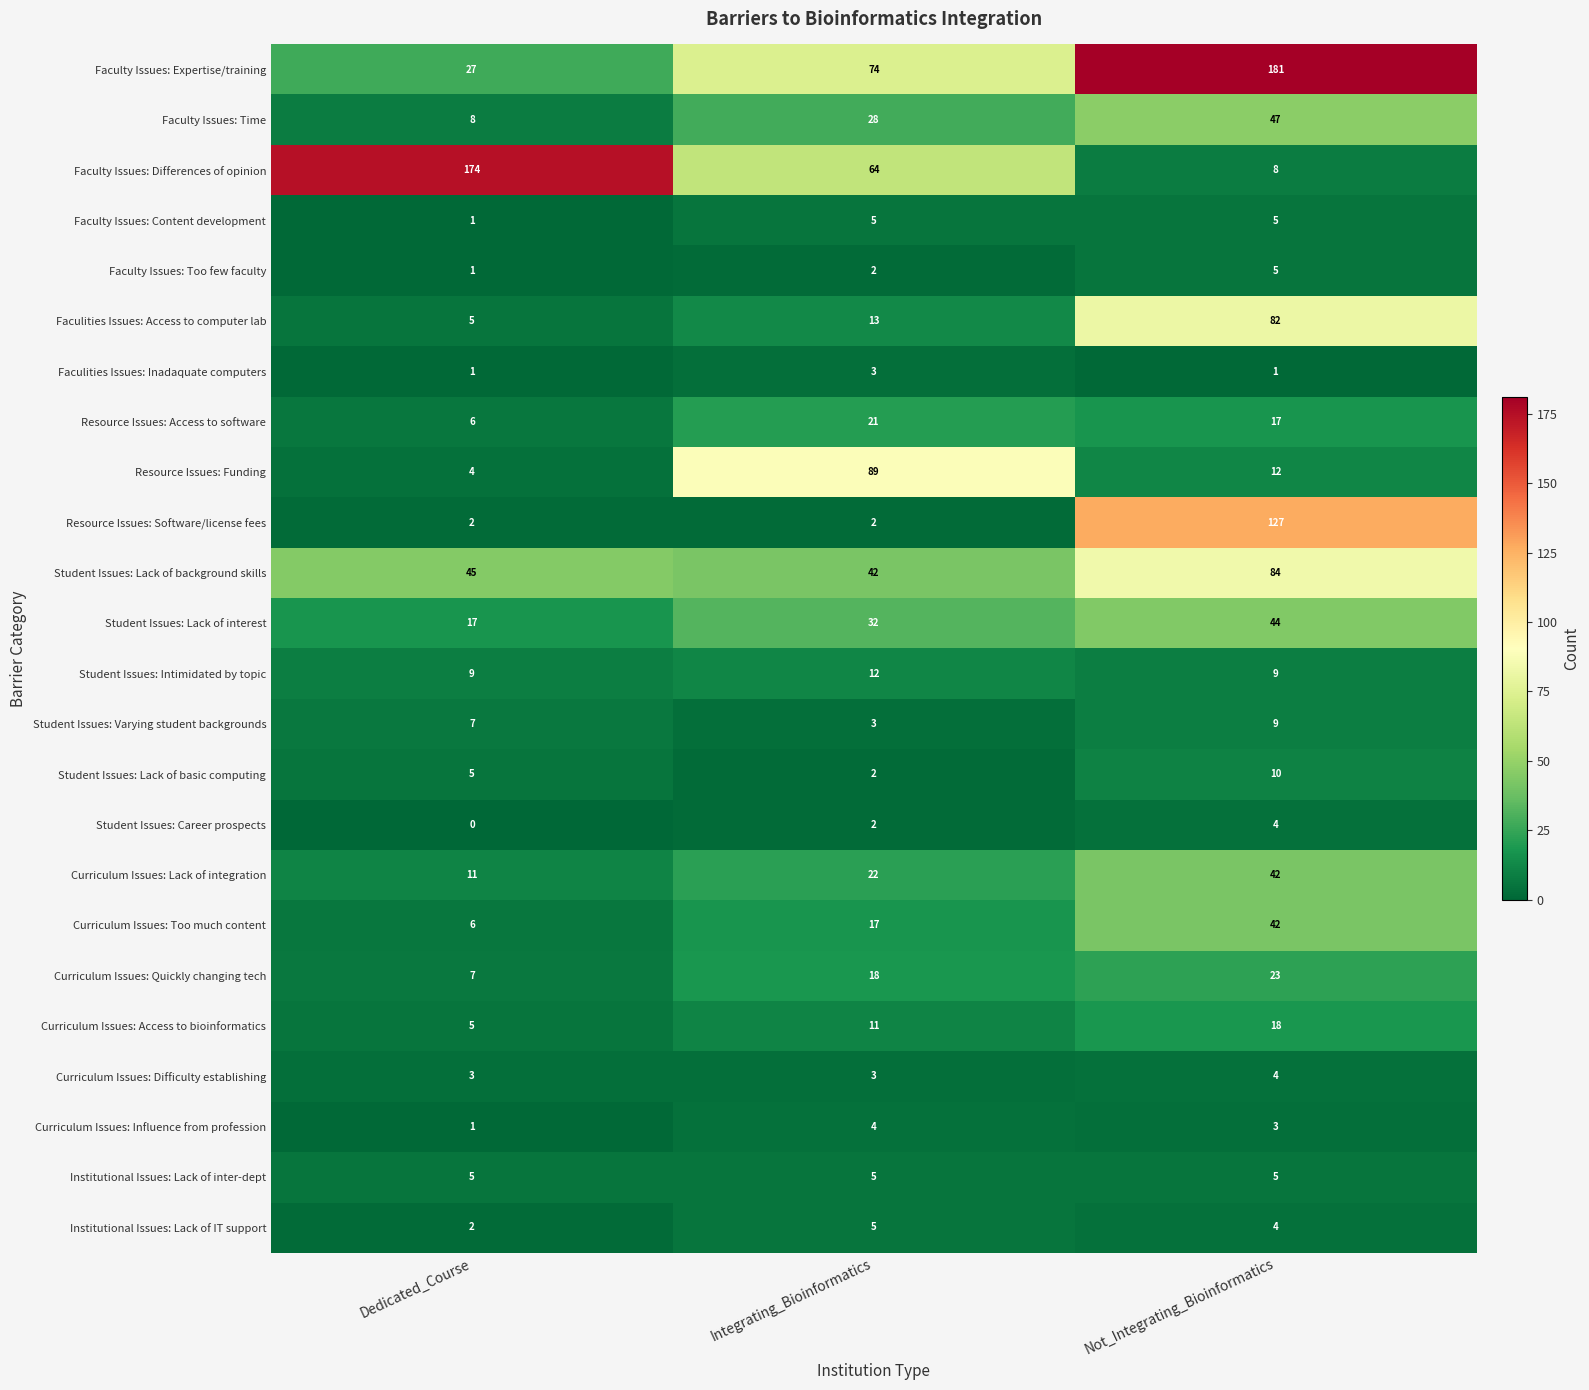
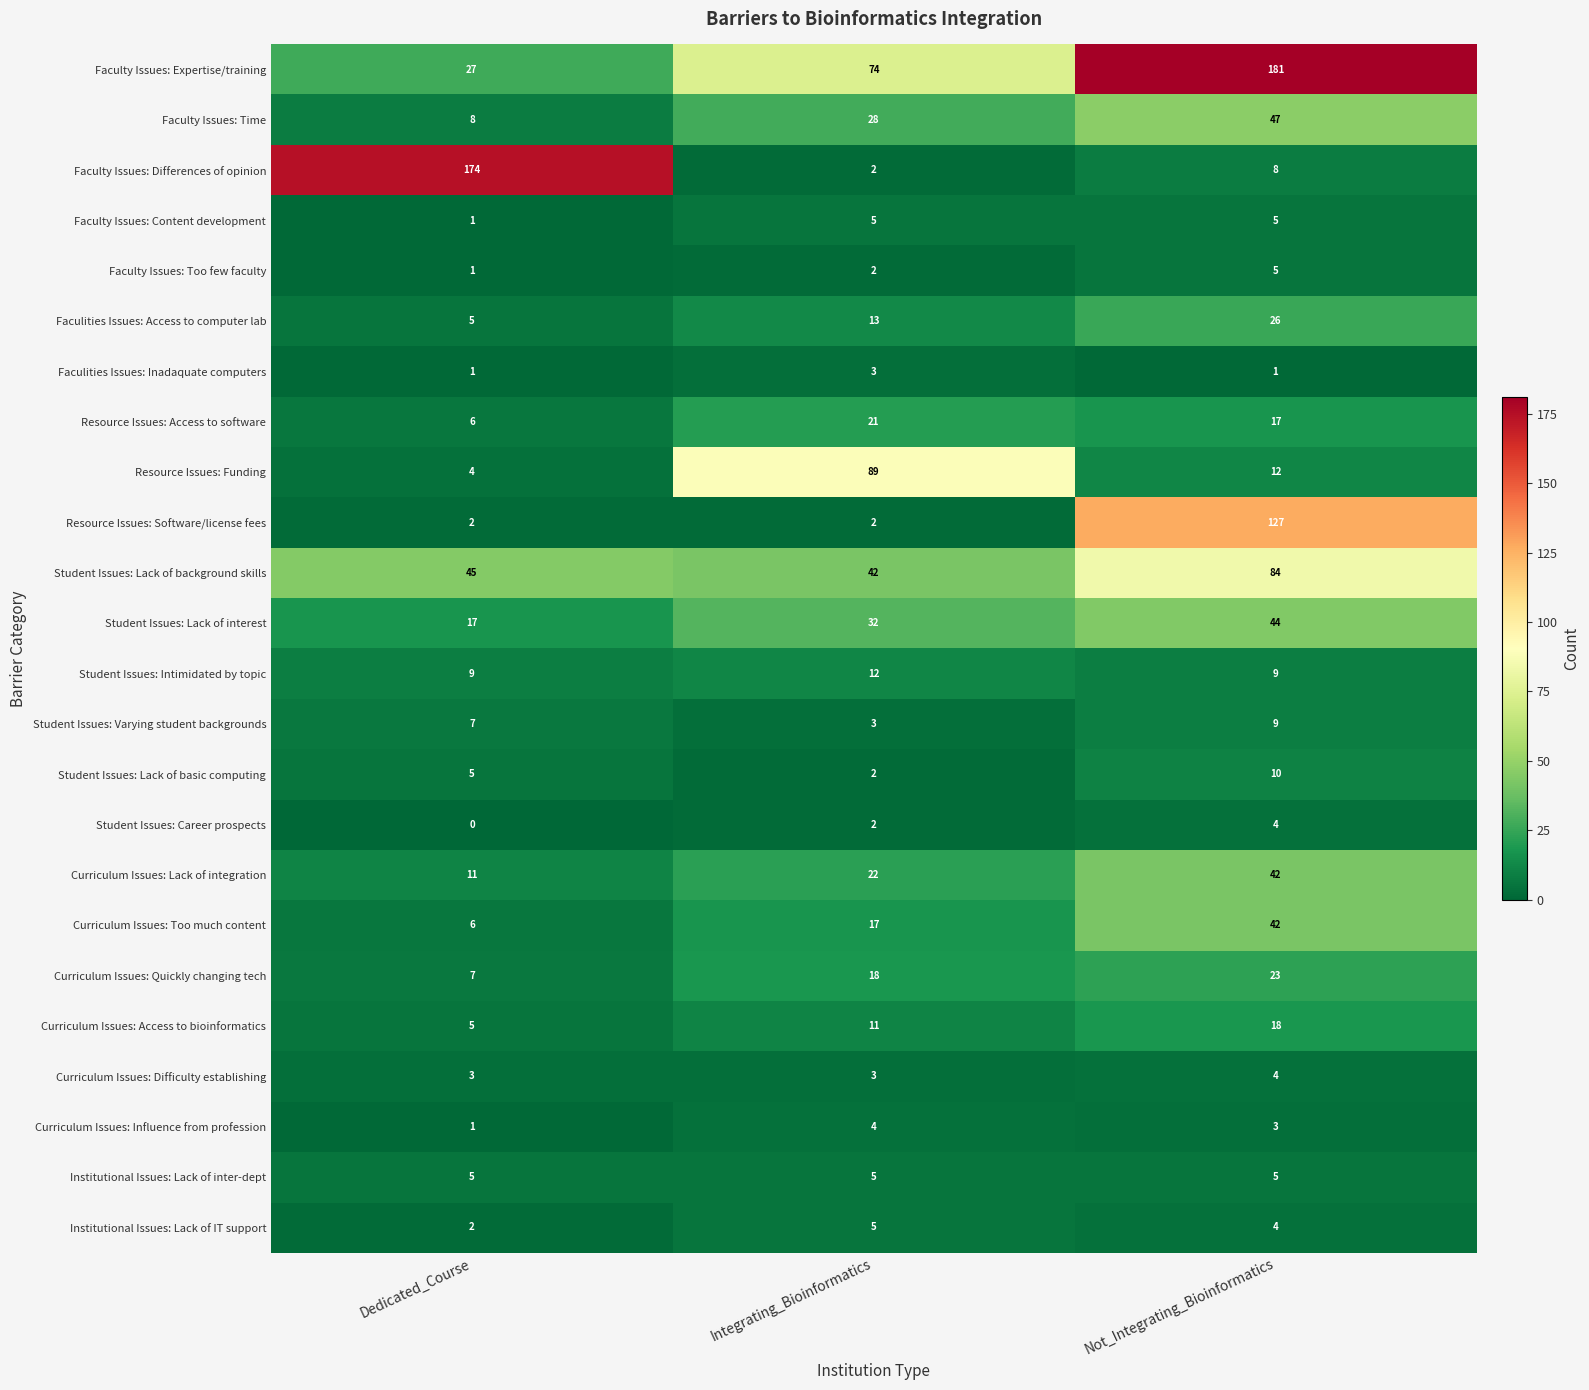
  {
    "Faculty Issues: Expertise/training": {
      "Dedicated_Course": 27,
      "Integrating_Bioinformatics": 74,
      "Not_Integrating_Bioinformatics": 181
    },
    "Faculty Issues: Time": {
      "Dedicated_Course": 8,
      "Integrating_Bioinformatics": 28,
      "Not_Integrating_Bioinformatics": 47
    },
    "Faculty Issues: Differences of opinion": {
      "Dedicated_Course": 174,
-     "Integrating_Bioinformatics": 64,
+     "Integrating_Bioinformatics": 2,
      "Not_Integrating_Bioinformatics": 8
    },
    "Faculty Issues: Content development": {
      "Dedicated_Course": 1,
      "Integrating_Bioinformatics": 5,
      "Not_Integrating_Bioinformatics": 5
    },
    "Faculty Issues: Too few faculty": {
      "Dedicated_Course": 1,
      "Integrating_Bioinformatics": 2,
      "Not_Integrating_Bioinformatics": 5
    },
    "Faculities Issues: Access to computer lab": {
      "Dedicated_Course": 5,
      "Integrating_Bioinformatics": 13,
-     "Not_Integrating_Bioinformatics": 82
+     "Not_Integrating_Bioinformatics": 26
    },
    "Faculities Issues: Inadaquate computers": {
      "Dedicated_Course": 1,
      "Integrating_Bioinformatics": 3,
      "Not_Integrating_Bioinformatics": 1
    },
    "Resource Issues: Access to software": {
      "Dedicated_Course": 6,
      "Integrating_Bioinformatics": 21,
      "Not_Integrating_Bioinformatics": 17
    },
    "Resource Issues: Funding": {
      "Dedicated_Course": 4,
      "Integrating_Bioinformatics": 89,
      "Not_Integrating_Bioinformatics": 12
    },
    "Resource Issues: Software/license fees": {
      "Dedicated_Course": 2,
      "Integrating_Bioinformatics": 2,
      "Not_Integrating_Bioinformatics": 127
    },
    "Student Issues: Lack of background skills": {
      "Dedicated_Course": 45,
      "Integrating_Bioinformatics": 42,
      "Not_Integrating_Bioinformatics": 84
    },
    "Student Issues: Lack of interest": {
      "Dedicated_Course": 17,
      "Integrating_Bioinformatics": 32,
      "Not_Integrating_Bioinformatics": 44
    },
    "Student Issues: Intimidated by topic": {
      "Dedicated_Course": 9,
      "Integrating_Bioinformatics": 12,
      "Not_Integrating_Bioinformatics": 9
    },
    "Student Issues: Varying student backgrounds": {
      "Dedicated_Course": 7,
      "Integrating_Bioinformatics": 3,
      "Not_Integrating_Bioinformatics": 9
    },
    "Student Issues: Lack of basic computing": {
      "Dedicated_Course": 5,
      "Integrating_Bioinformatics": 2,
      "Not_Integrating_Bioinformatics": 10
    },
    "Student Issues: Career prospects": {
      "Dedicated_Course": 0,
      "Integrating_Bioinformatics": 2,
      "Not_Integrating_Bioinformatics": 4
    },
    "Curriculum Issues: Lack of integration": {
      "Dedicated_Course": 11,
      "Integrating_Bioinformatics": 22,
      "Not_Integrating_Bioinformatics": 42
    },
    "Curriculum Issues: Too much content": {
      "Dedicated_Course": 6,
      "Integrating_Bioinformatics": 17,
      "Not_Integrating_Bioinformatics": 42
    },
    "Curriculum Issues: Quickly changing tech": {
      "Dedicated_Course": 7,
      "Integrating_Bioinformatics": 18,
      "Not_Integrating_Bioinformatics": 23
    },
    "Curriculum Issues: Access to bioinformatics": {
      "Dedicated_Course": 5,
      "Integrating_Bioinformatics": 11,
      "Not_Integrating_Bioinformatics": 18
    },
    "Curriculum Issues: Difficulty establishing": {
      "Dedicated_Course": 3,
      "Integrating_Bioinformatics": 3,
      "Not_Integrating_Bioinformatics": 4
    },
    "Curriculum Issues: Influence from profession": {
      "Dedicated_Course": 1,
      "Integrating_Bioinformatics": 4,
      "Not_Integrating_Bioinformatics": 3
    },
    "Institutional Issues: Lack of inter-dept": {
      "Dedicated_Course": 5,
      "Integrating_Bioinformatics": 5,
      "Not_Integrating_Bioinformatics": 5
    },
    "Institutional Issues: Lack of IT support": {
      "Dedicated_Course": 2,
      "Integrating_Bioinformatics": 5,
      "Not_Integrating_Bioinformatics": 4
    }
  }
